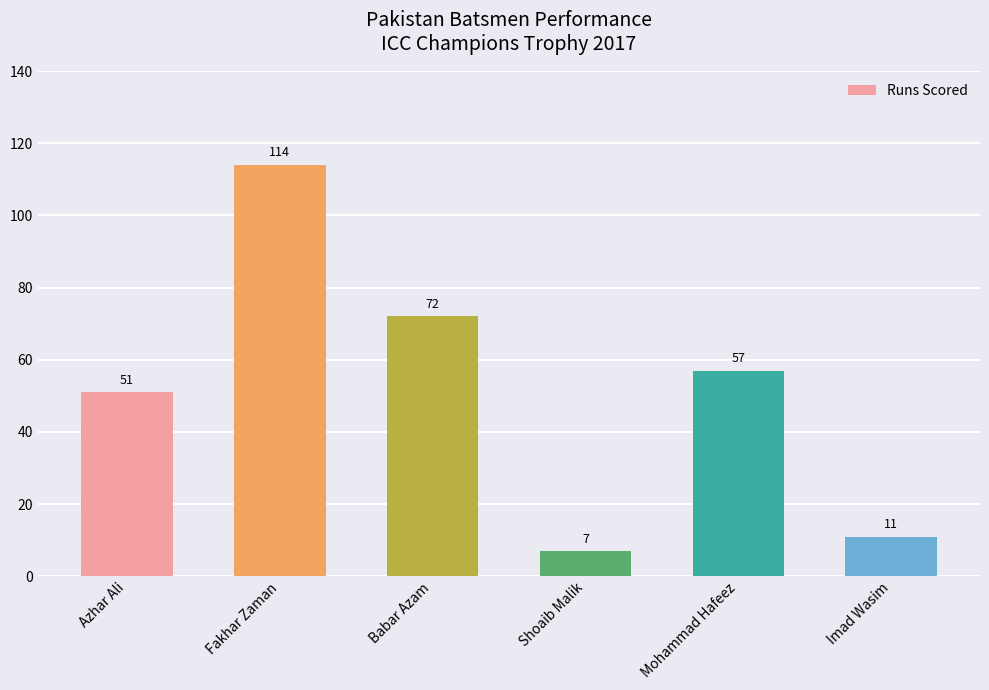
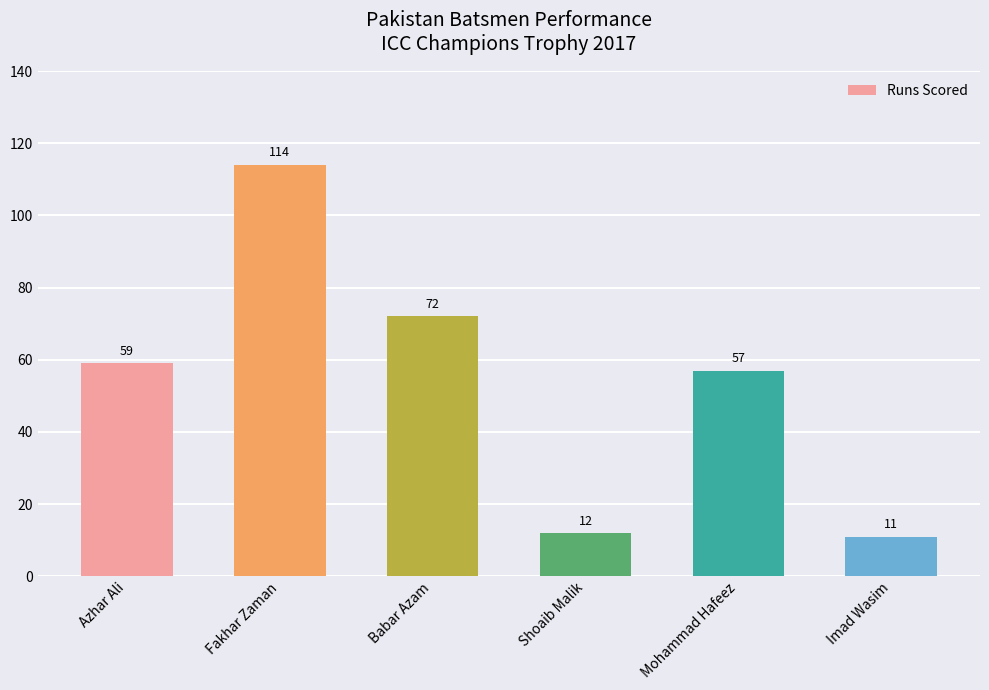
  {
-   "Azhar Ali": 51,
+   "Azhar Ali": 59,
    "Fakhar Zaman": 114,
    "Babar Azam": 72,
-   "Shoaib Malik": 7,
+   "Shoaib Malik": 12,
    "Mohammad Hafeez": 57,
    "Imad Wasim": 11
  }
